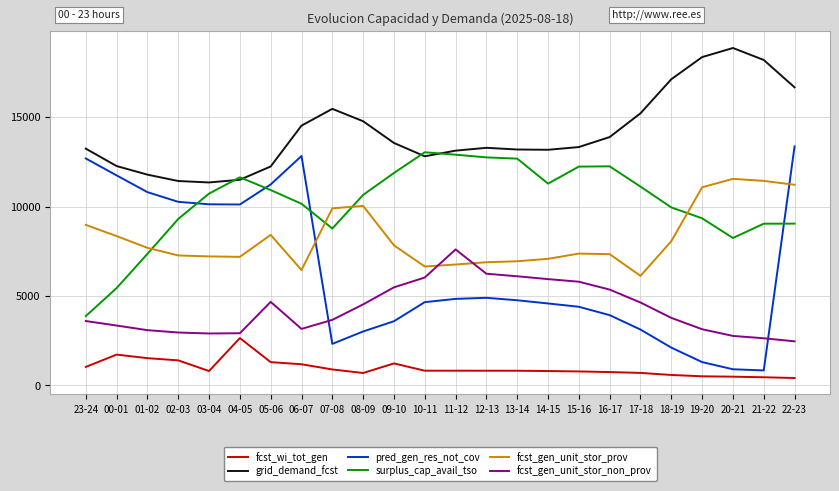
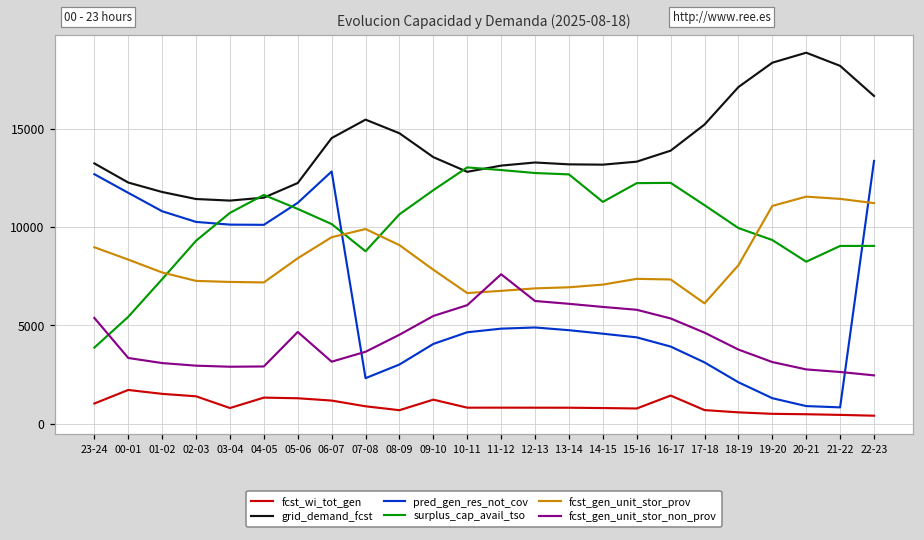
  {
    "fcst_wi_tot_gen": {
      "23-24": 1000,
      "00-01": 1700,
      "01-02": 1500,
      "02-03": 1400,
      "03-04": 800,
-     "04-05": 2600,
+     "04-05": 1300,
      "05-06": 1300,
      "06-07": 1200,
      "07-08": 900,
      "08-09": 700,
      "09-10": 1200,
      "10-11": 800,
      "11-12": 800,
      "12-13": 800,
      "13-14": 800,
      "14-15": 800,
      "15-16": 800,
-     "16-17": 700,
+     "16-17": 1400,
      "17-18": 700,
      "18-19": 600,
      "19-20": 500,
      "20-21": 500,
      "21-22": 400,
      "22-23": 400
    },
    "grid_demand_fcst": {
      "23-24": 13200,
      "00-01": 12300,
      "01-02": 11800,
      "02-03": 11400,
      "03-04": 11300,
      "05-06": 12200,
      "06-07": 14500,
      "07-08": 15500,
      "08-09": 14800,
      "09-10": 13600,
      "10-11": 12800,
      "11-12": 13100,
      "12-13": 13300,
      "13-14": 13200,
      "14-15": 13200,
      "15-16": 13300,
      "16-17": 13900,
      "17-18": 15200,
      "18-19": 17100,
      "19-20": 18400,
      "20-21": 18900,
      "21-22": 18200,
      "22-23": 16700
    },
    "pred_gen_res_not_cov": {
      "23-24": 12700,
      "00-01": 11700,
      "01-02": 10800,
      "02-03": 10300,
      "03-04": 10100,
      "04-05": 10100,
      "05-06": 11200,
      "06-07": 12800,
      "07-08": 2300,
      "08-09": 3000,
-     "09-10": 3600,
+     "09-10": 4100,
      "10-11": 4700,
      "11-12": 4800,
      "12-13": 4900,
      "13-14": 4800,
      "14-15": 4600,
      "15-16": 4400,
      "16-17": 3900,
      "17-18": 3100,
      "18-19": 2100,
      "19-20": 1300,
      "20-21": 900,
      "21-22": 800,
      "22-23": 13400
    },
    "surplus_cap_avail_tso": {
      "23-24": 3900,
      "00-01": 5400,
      "01-02": 7400,
      "02-03": 9300,
      "03-04": 10700,
      "05-06": 10900,
      "06-07": 10200,
      "07-08": 8800,
      "08-09": 10700,
      "09-10": 11900,
      "10-11": 13000,
      "11-12": 12900,
      "12-13": 12700,
      "13-14": 12700,
      "14-15": 11300,
      "15-16": 12200,
      "16-17": 12200,
      "17-18": 11100,
      "18-19": 10000,
      "19-20": 9300,
      "20-21": 8200,
      "21-22": 9000,
      "22-23": 9000
    },
    "fcst_gen_unit_stor_prov": {
      "23-24": 9000,
      "00-01": 8300,
      "01-02": 7700,
      "02-03": 7300,
      "03-04": 7200,
      "04-05": 7200,
      "05-06": 8400,
-     "06-07": 6400,
+     "06-07": 9500,
      "07-08": 9900,
-     "08-09": 10000,
+     "08-09": 9100,
      "09-10": 7800,
      "10-11": 6600,
      "11-12": 6800,
      "12-13": 6900,
      "13-14": 6900,
      "14-15": 7100,
      "15-16": 7400,
      "16-17": 7300,
      "17-18": 6100,
      "18-19": 8100,
      "19-20": 11100,
      "20-21": 11500,
      "21-22": 11400,
      "22-23": 11200
    },
    "fcst_gen_unit_stor_non_prov": {
-     "23-24": 3600,
+     "23-24": 5400,
      "00-01": 3300,
      "01-02": 3100,
      "02-03": 3000,
      "03-04": 2900,
      "04-05": 2900,
      "05-06": 4700,
      "06-07": 3200,
      "07-08": 3700,
      "08-09": 4500,
      "09-10": 5500,
      "10-11": 6000,
      "11-12": 7600,
      "12-13": 6200,
      "13-14": 6100,
      "14-15": 5900,
      "15-16": 5800,
      "16-17": 5400,
      "17-18": 4600,
      "18-19": 3800,
      "19-20": 3100,
      "20-21": 2800,
      "21-22": 2600,
      "22-23": 2500
    }
  }
